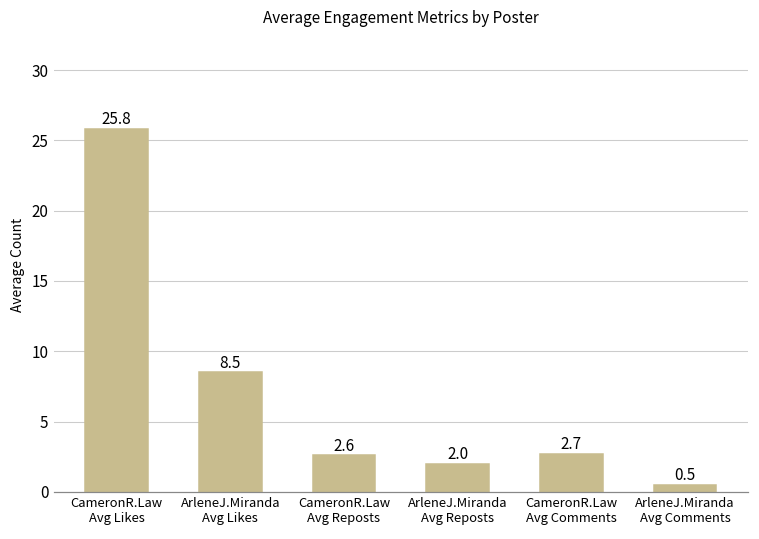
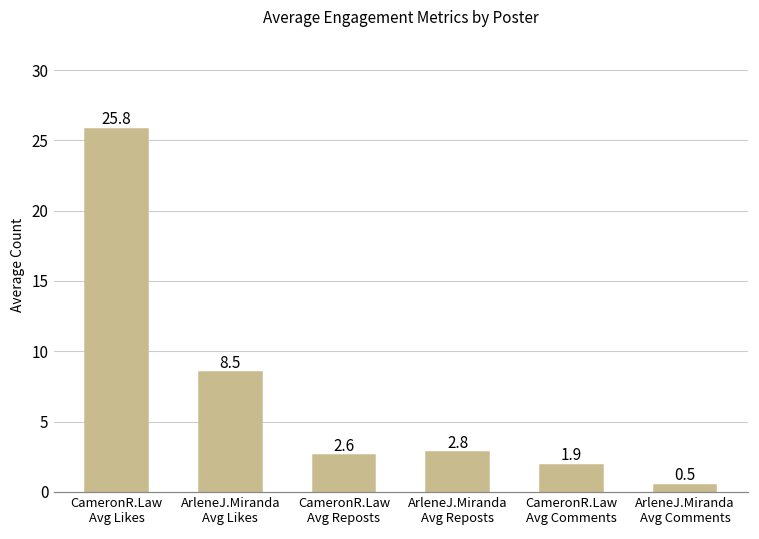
  {
    "CameronR.Law Avg Likes": 25.8,
    "ArleneJ.Miranda Avg Likes": 8.5,
    "CameronR.Law Avg Reposts": 2.6,
-   "ArleneJ.Miranda Avg Reposts": 2.0,
-   "CameronR.Law Avg Comments": 2.7,
+   "ArleneJ.Miranda Avg Reposts": 2.8,
+   "CameronR.Law Avg Comments": 1.9,
    "ArleneJ.Miranda Avg Comments": 0.5
  }
